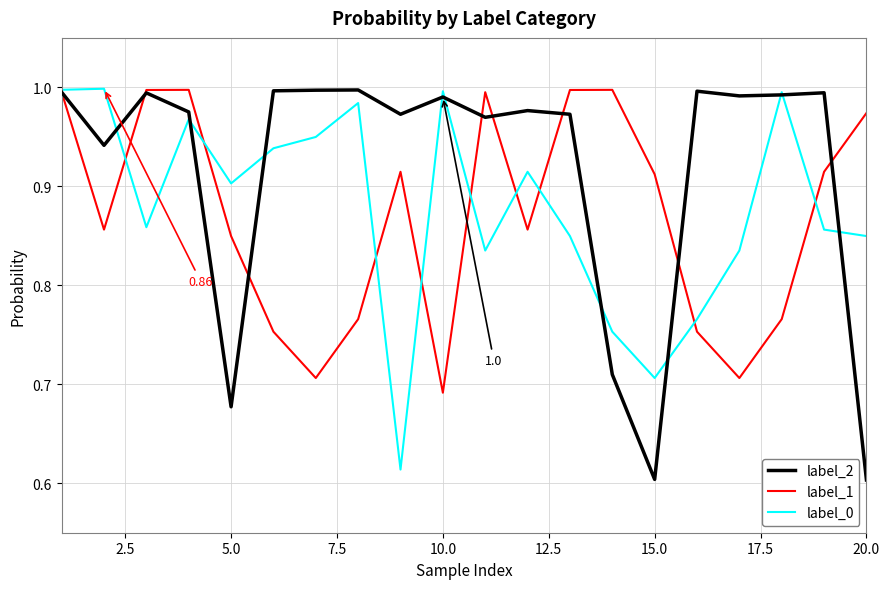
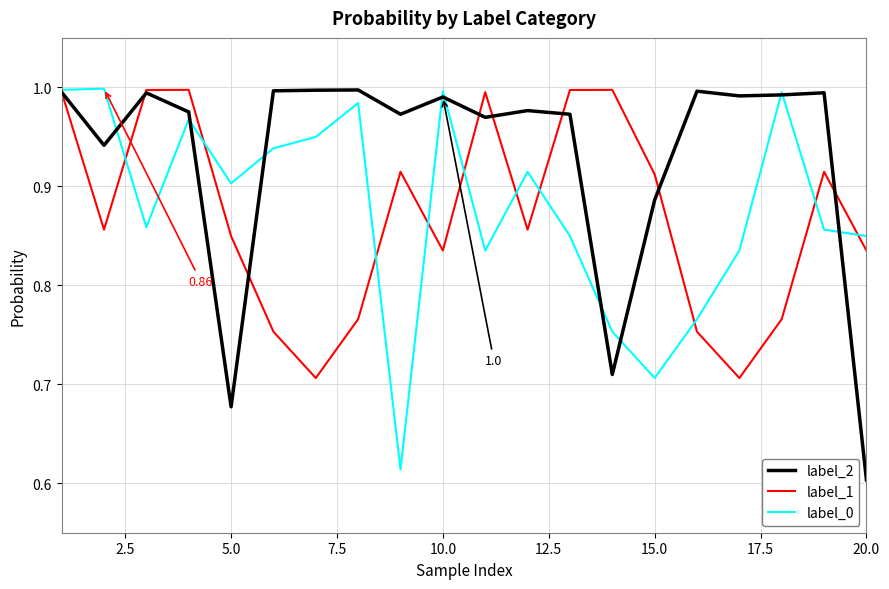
  {
    "label_2": {
      "5.0": 0.68,
      "10.0": 0.99,
-     "15.0": 0.60,
+     "15.0": 0.89,
      "20.0": 0.60
    },
    "label_1": {
      "5.0": 0.85,
-     "10.0": 0.69,
+     "10.0": 0.84,
      "15.0": 0.91,
-     "20.0": 0.97
+     "20.0": 0.84
    },
    "label_0": {
      "5.0": 0.90,
      "10.0": 1.00,
      "15.0": 0.71,
      "20.0": 0.85
    }
  }
